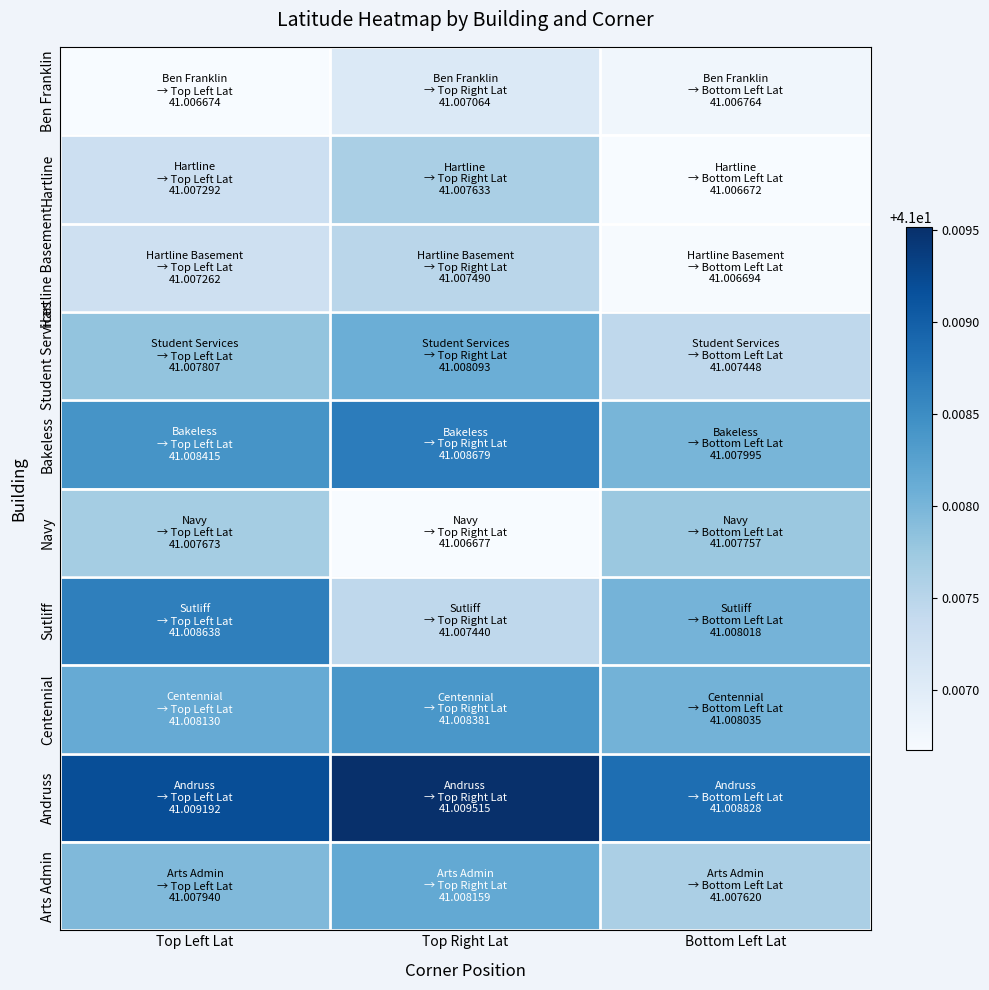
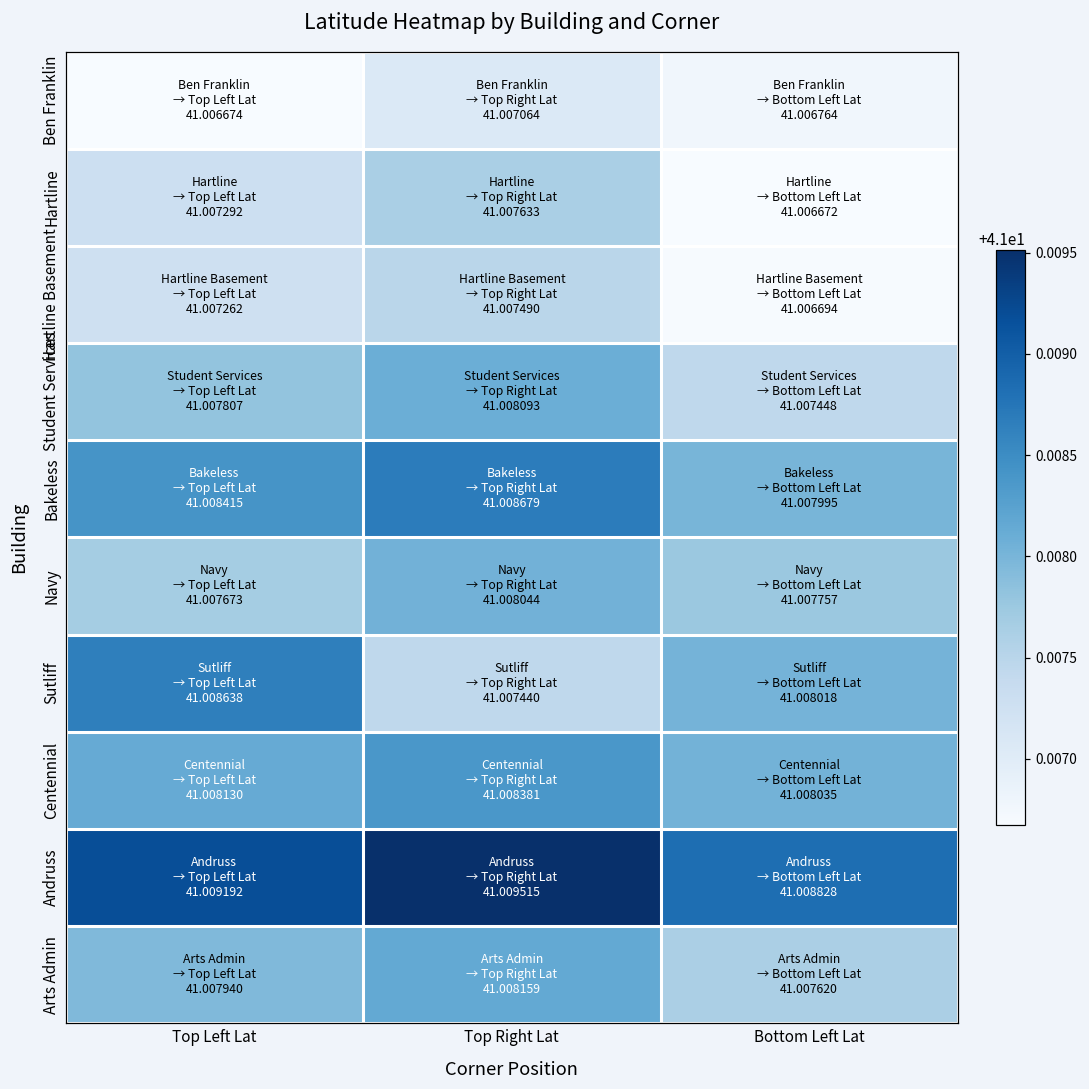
  {
    "Ben Franklin": {
      "Top Left Lat": 41.006674,
      "Top Right Lat": 41.007064,
      "Bottom Left Lat": 41.006764
    },
    "Hartline": {
      "Top Left Lat": 41.007292,
      "Top Right Lat": 41.007633,
      "Bottom Left Lat": 41.006672
    },
    "Hartline Basement": {
      "Top Left Lat": 41.007262,
      "Top Right Lat": 41.007490,
      "Bottom Left Lat": 41.006694
    },
    "Student Services": {
      "Top Left Lat": 41.007807,
      "Top Right Lat": 41.008093,
      "Bottom Left Lat": 41.007448
    },
    "Bakeless": {
      "Top Left Lat": 41.008415,
      "Top Right Lat": 41.008679,
      "Bottom Left Lat": 41.007995
    },
    "Navy": {
      "Top Left Lat": 41.007673,
-     "Top Right Lat": 41.006677,
+     "Top Right Lat": 41.008044,
      "Bottom Left Lat": 41.007757
    },
    "Sutliff": {
      "Top Left Lat": 41.008638,
      "Top Right Lat": 41.007440,
      "Bottom Left Lat": 41.008018
    },
    "Centennial": {
      "Top Left Lat": 41.008130,
      "Top Right Lat": 41.008381,
      "Bottom Left Lat": 41.008035
    },
    "Andruss": {
      "Top Left Lat": 41.009192,
      "Top Right Lat": 41.009515,
      "Bottom Left Lat": 41.008828
    },
    "Arts Admin": {
      "Top Left Lat": 41.007940,
      "Top Right Lat": 41.008159,
      "Bottom Left Lat": 41.007620
    }
  }
